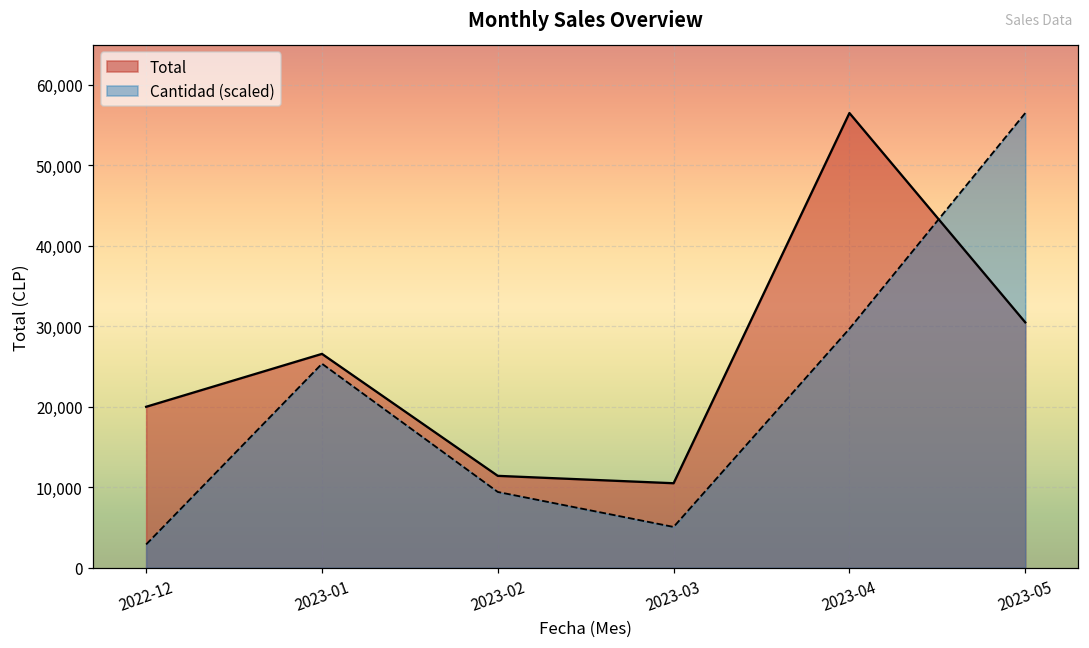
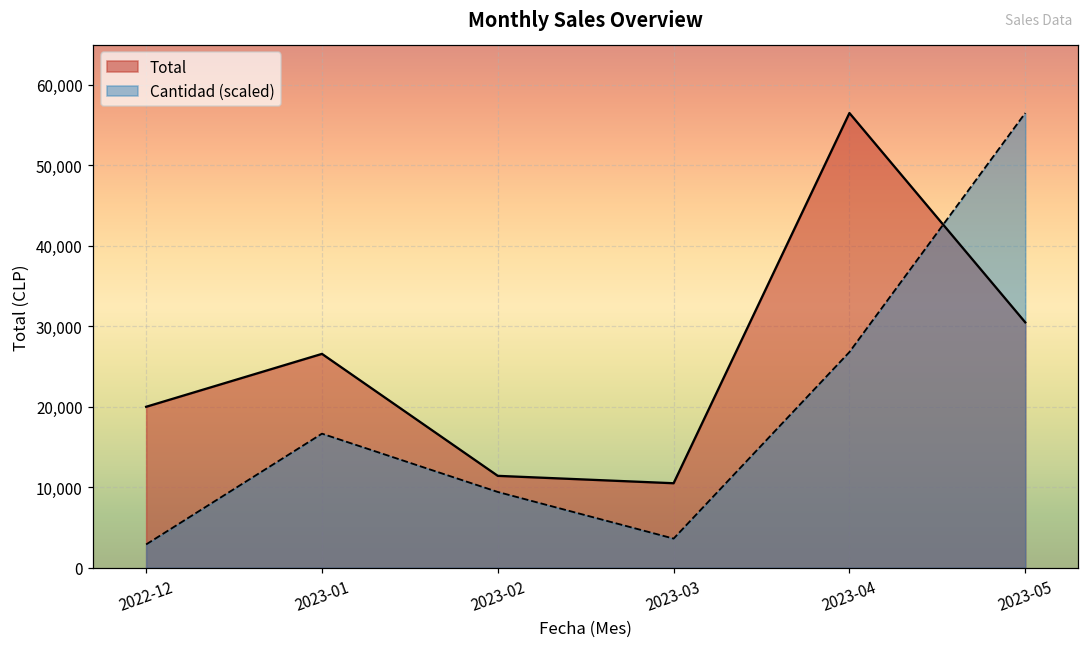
  {
    "Total": {
      "2022-12": "20,000",
      "2023-01": "27,000",
      "2023-02": "11,000",
      "2023-03": "11,000",
      "2023-04": "57,000",
      "2023-05": "30,000"
    },
    "Cantidad (scaled)": {
      "2022-12": "3,000",
-     "2023-01": "25,000",
+     "2023-01": "17,000",
      "2023-02": "9,000",
-     "2023-03": "5,000",
-     "2023-04": "30,000",
+     "2023-03": "4,000",
+     "2023-04": "27,000",
      "2023-05": "57,000"
    }
  }
